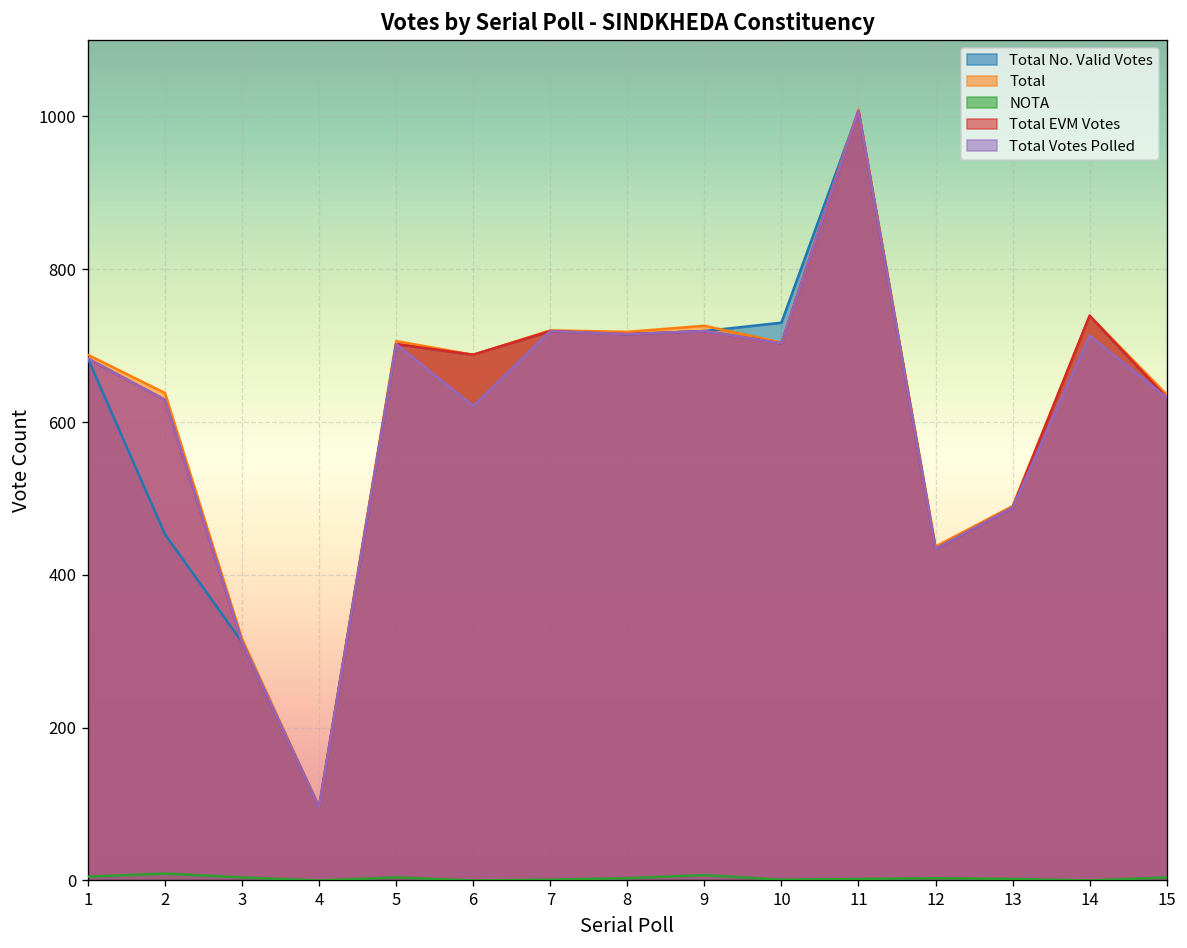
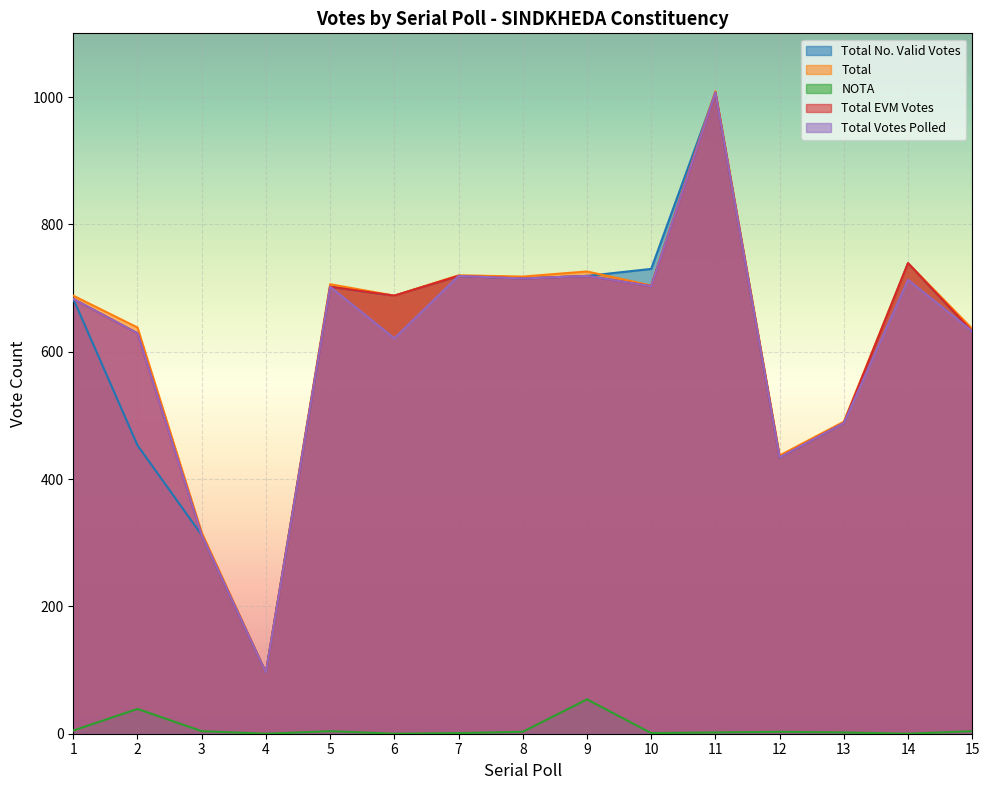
  {
    "Total No. Valid Votes": {
      "2": 450,
      "10": 730
    },
    "Total": {
      "1": 690,
      "2": 640,
      "3": 320,
      "9": 730
    },
    "NOTA": {
      "1": 10,
-     "2": 10,
+     "2": 40,
      "3": 0,
      "4": 0,
      "5": 0,
      "6": 0,
      "7": 0,
      "8": 0,
-     "9": 10,
+     "9": 50,
      "10": 0,
      "11": 0,
      "12": 0,
      "13": 0,
      "14": 0,
      "15": 0
    },
    "Total Votes Polled": {
      "6": 620,
      "14": 710
    }
  }
